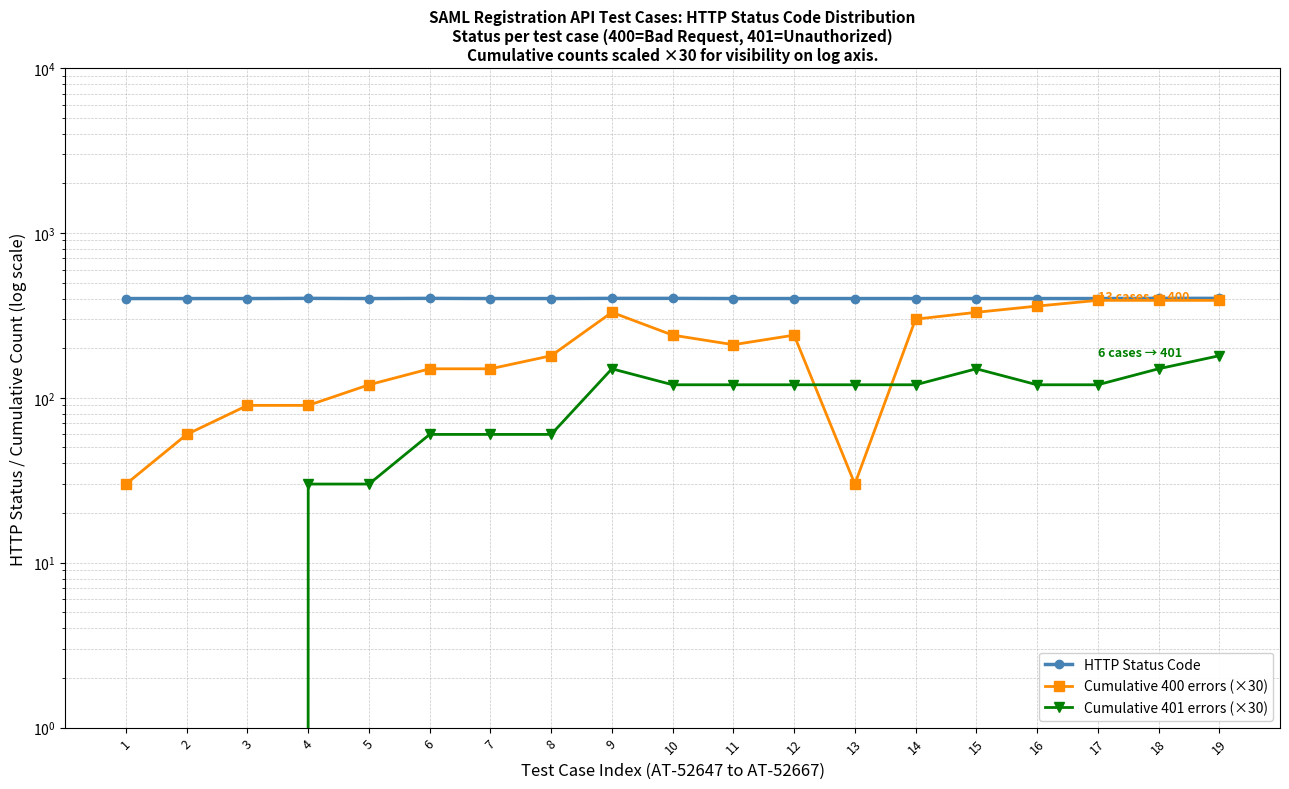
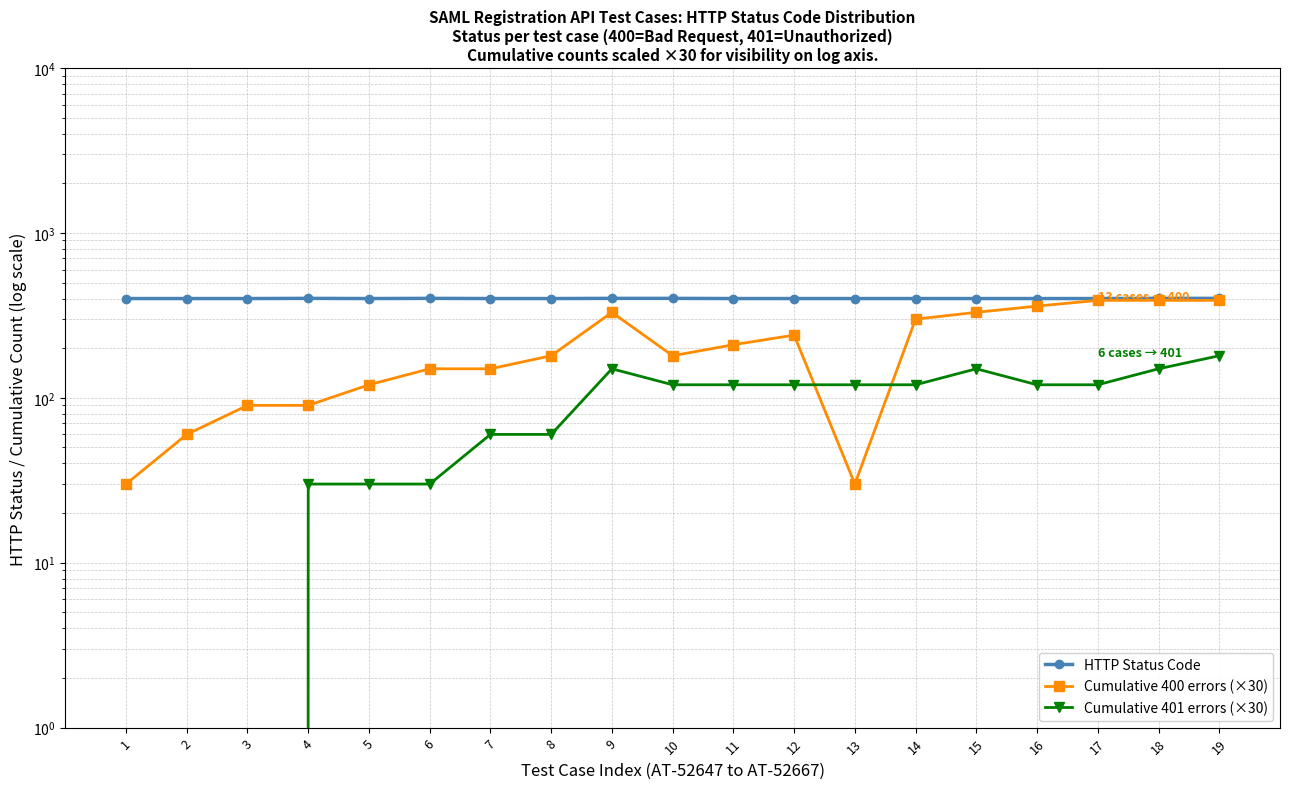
  {
    "HTTP Status Code": {
      "1": 400,
      "2": 400,
      "3": 400,
      "4": 400,
      "5": 400,
      "6": 400,
      "7": 400,
      "8": 400,
      "9": 400,
      "10": 400,
      "11": 400,
      "12": 400,
      "13": 400,
      "14": 400,
      "15": 400,
      "16": 400
    },
    "Cumulative 400 errors (×30)": {
      "1": 30,
      "2": 60,
      "3": 90,
      "4": 90,
      "5": 120,
      "6": 150,
      "7": 150,
      "8": 180,
      "9": 330,
-     "10": 240,
+     "10": 180,
      "11": 210,
      "12": 240,
      "13": 30,
      "14": 300,
      "15": 330,
      "16": 360
    },
    "Cumulative 401 errors (×30)": {
      "4": 30,
      "5": 30,
-     "6": 60,
+     "6": 30,
      "7": 60,
      "8": 60,
      "9": 150,
      "10": 120,
      "11": 120,
      "12": 120,
      "13": 120,
      "14": 120,
      "15": 150,
      "16": 120,
      "17": 120,
      "19": 180
    }
  }
